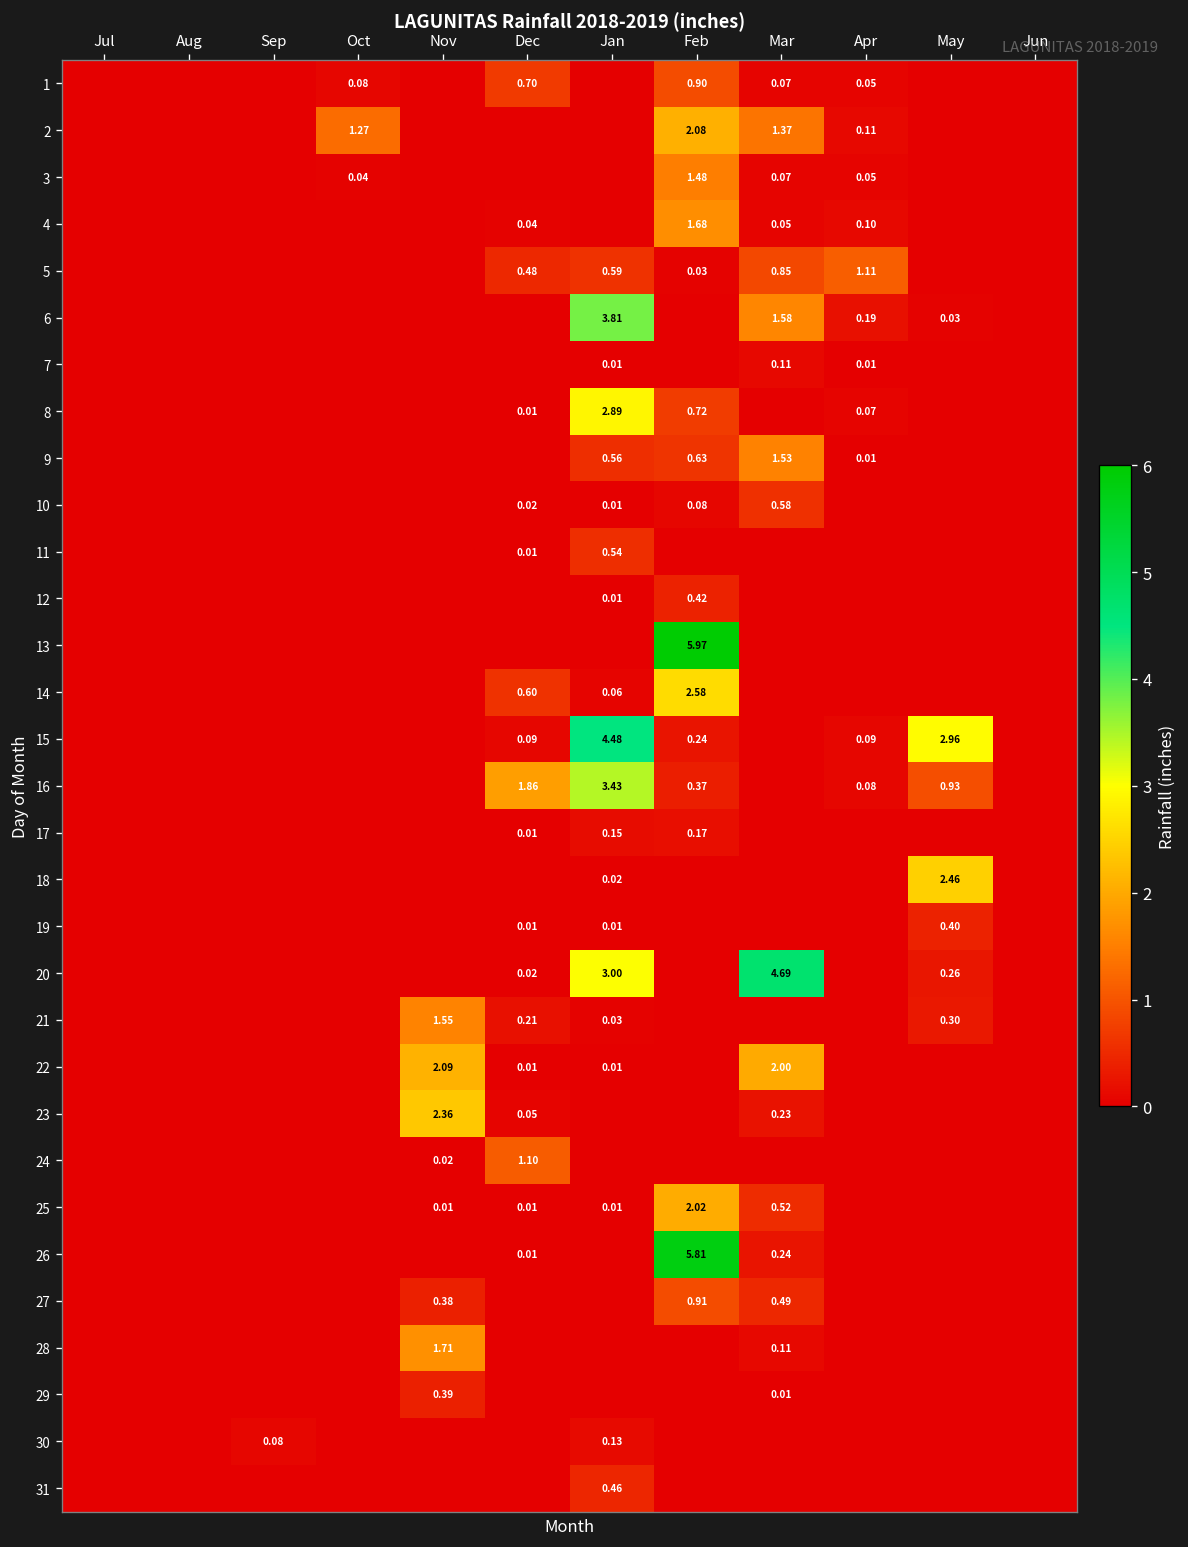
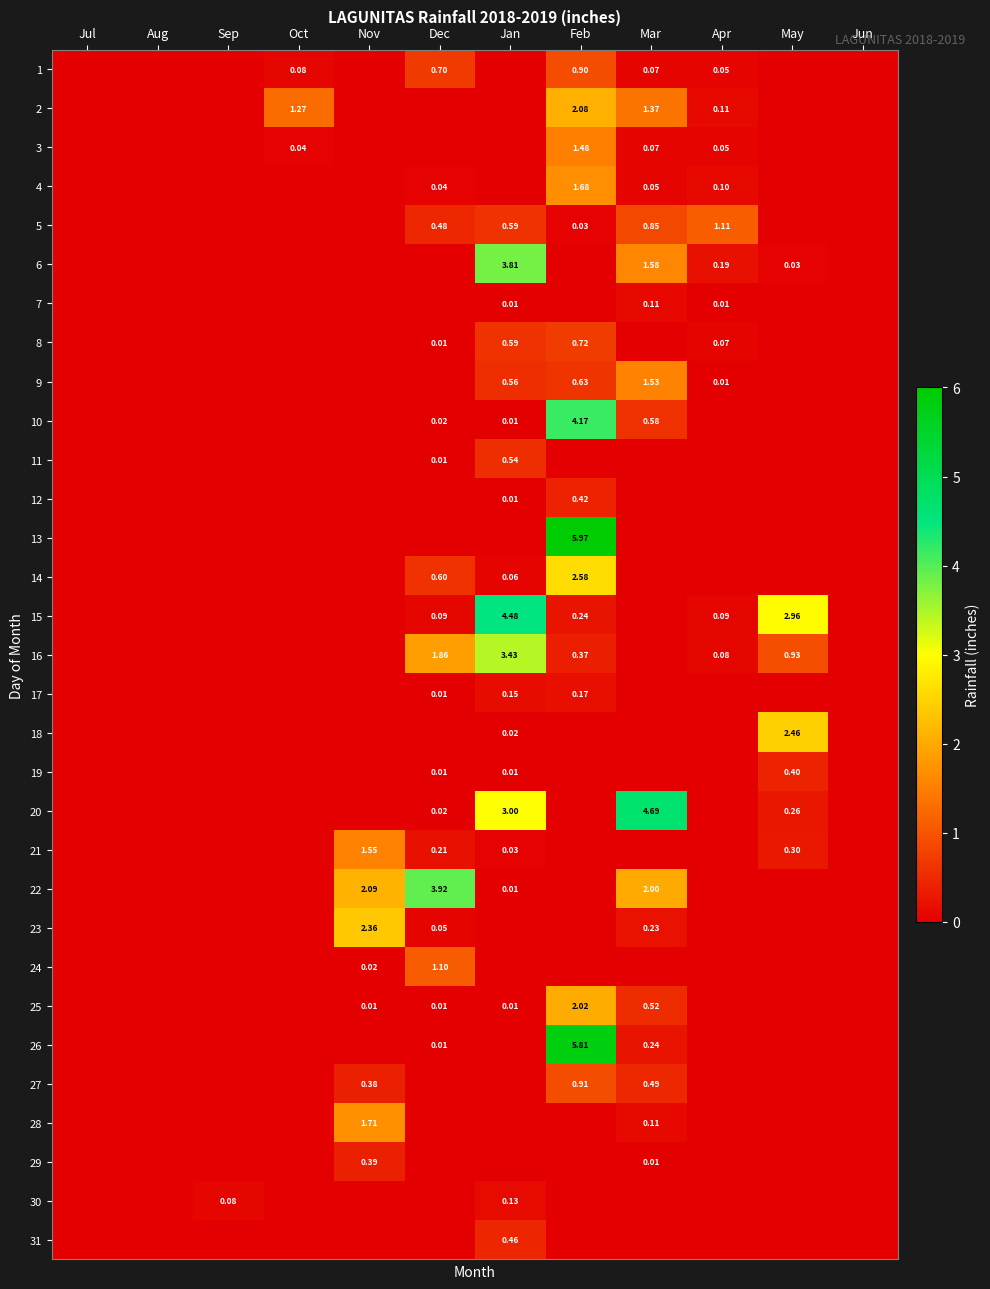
  {
    "1": {
      "Oct": 0.08,
      "Dec": 0.70,
      "Feb": 0.90,
      "Mar": 0.07,
      "Apr": 0.05
    },
    "2": {
      "Oct": 1.27,
      "Feb": 2.08,
      "Mar": 1.37,
      "Apr": 0.11
    },
    "3": {
      "Oct": 0.04,
      "Feb": 1.48,
      "Mar": 0.07,
      "Apr": 0.05
    },
    "4": {
      "Dec": 0.04,
      "Feb": 1.68,
      "Mar": 0.05,
      "Apr": 0.10
    },
    "5": {
      "Dec": 0.48,
      "Jan": 0.59,
      "Feb": 0.03,
      "Mar": 0.85,
      "Apr": 1.11
    },
    "6": {
      "Jan": 3.81,
      "Mar": 1.58,
      "Apr": 0.19,
      "May": 0.03
    },
    "7": {
      "Jan": 0.01,
      "Mar": 0.11,
      "Apr": 0.01
    },
    "8": {
      "Dec": 0.01,
-     "Jan": 2.89,
+     "Jan": 0.59,
      "Feb": 0.72,
      "Apr": 0.07
    },
    "9": {
      "Jan": 0.56,
      "Feb": 0.63,
      "Mar": 1.53,
      "Apr": 0.01
    },
    "10": {
      "Dec": 0.02,
      "Jan": 0.01,
-     "Feb": 0.08,
+     "Feb": 4.17,
      "Mar": 0.58
    },
    "11": {
      "Dec": 0.01,
      "Jan": 0.54
    },
    "12": {
      "Jan": 0.01,
      "Feb": 0.42
    },
    "13": {
      "Feb": 5.97
    },
    "14": {
      "Dec": 0.60,
      "Jan": 0.06,
      "Feb": 2.58
    },
    "15": {
      "Dec": 0.09,
      "Jan": 4.48,
      "Feb": 0.24,
      "Apr": 0.09,
      "May": 2.96
    },
    "16": {
      "Dec": 1.86,
      "Jan": 3.43,
      "Feb": 0.37,
      "Apr": 0.08,
      "May": 0.93
    },
    "17": {
      "Dec": 0.01,
      "Jan": 0.15,
      "Feb": 0.17
    },
    "18": {
      "Jan": 0.02,
      "May": 2.46
    },
    "19": {
      "Dec": 0.01,
      "Jan": 0.01,
      "May": 0.40
    },
    "20": {
      "Dec": 0.02,
      "Jan": 3.00,
      "Mar": 4.69,
      "May": 0.26
    },
    "21": {
      "Nov": 1.55,
      "Dec": 0.21,
      "Jan": 0.03,
      "May": 0.30
    },
    "22": {
      "Nov": 2.09,
-     "Dec": 0.01,
+     "Dec": 3.92,
      "Jan": 0.01,
      "Mar": 2.00
    },
    "23": {
      "Nov": 2.36,
      "Dec": 0.05,
      "Mar": 0.23
    },
    "24": {
      "Nov": 0.02,
      "Dec": 1.10
    },
    "25": {
      "Nov": 0.01,
      "Dec": 0.01,
      "Jan": 0.01,
      "Feb": 2.02,
      "Mar": 0.52
    },
    "26": {
      "Dec": 0.01,
      "Feb": 5.81,
      "Mar": 0.24
    },
    "27": {
      "Nov": 0.38,
      "Feb": 0.91,
      "Mar": 0.49
    },
    "28": {
      "Nov": 1.71,
      "Mar": 0.11
    },
    "29": {
      "Nov": 0.39,
      "Mar": 0.01
    },
    "30": {
      "Sep": 0.08,
      "Jan": 0.13
    },
    "31": {
      "Jan": 0.46
    }
  }
